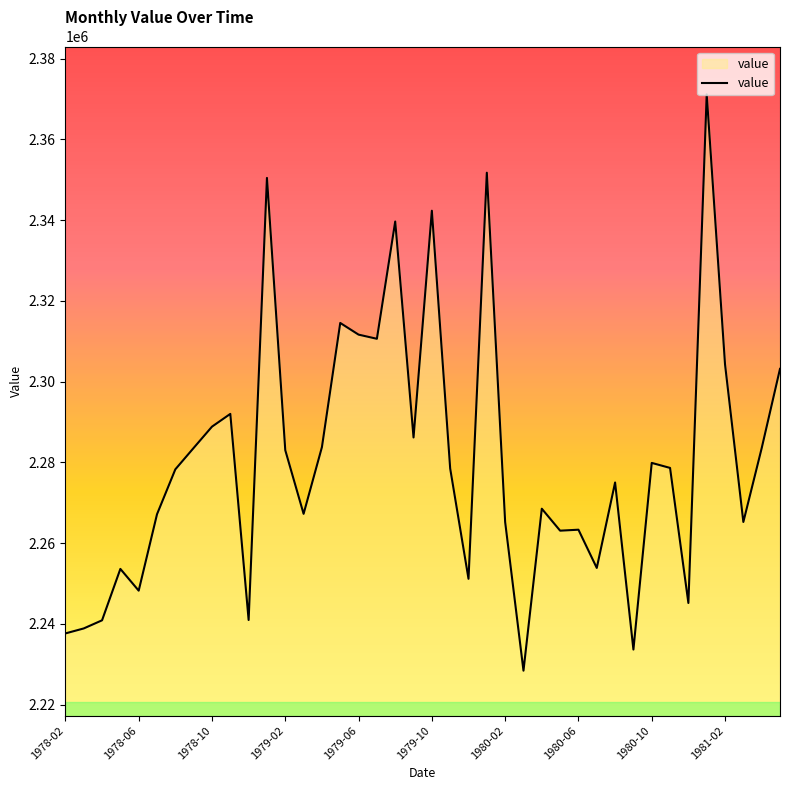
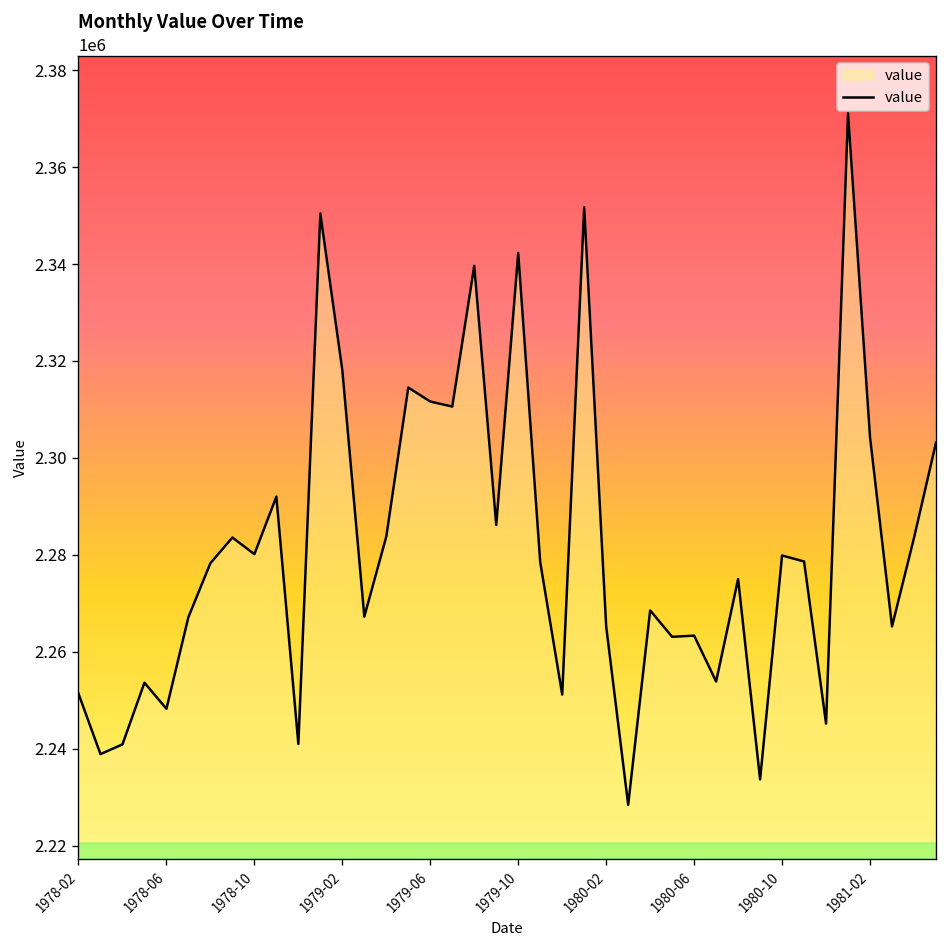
  {
-   "1978-02": 2238000,
+   "1978-02": 2251000,
    "1978-06": 2248000,
-   "1978-10": 2289000,
-   "1979-02": 2283000,
+   "1978-10": 2280000,
+   "1979-02": 2318000,
    "1979-06": 2312000,
    "1979-10": 2342000,
    "1980-02": 2265000,
    "1980-06": 2263000,
    "1980-10": 2280000,
    "1981-02": 2304000
  }
